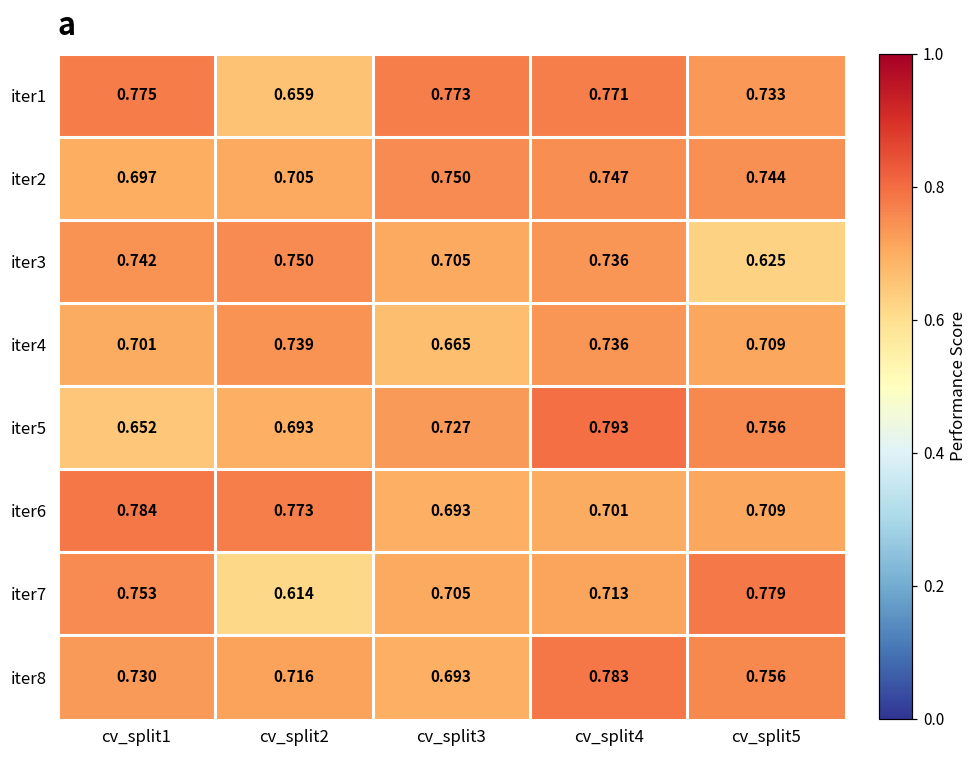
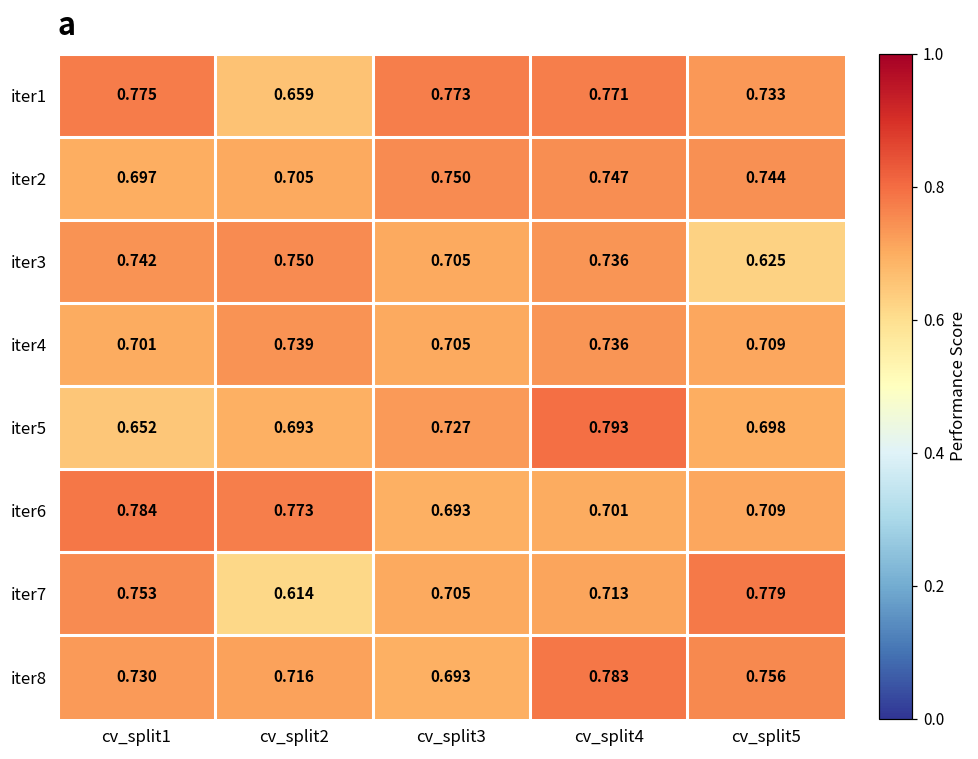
  {
    "iter1": {
      "cv_split1": 0.775,
      "cv_split2": 0.659,
      "cv_split3": 0.773,
      "cv_split4": 0.771,
      "cv_split5": 0.733
    },
    "iter2": {
      "cv_split1": 0.697,
      "cv_split2": 0.705,
      "cv_split3": 0.750,
      "cv_split4": 0.747,
      "cv_split5": 0.744
    },
    "iter3": {
      "cv_split1": 0.742,
      "cv_split2": 0.750,
      "cv_split3": 0.705,
      "cv_split4": 0.736,
      "cv_split5": 0.625
    },
    "iter4": {
      "cv_split1": 0.701,
      "cv_split2": 0.739,
-     "cv_split3": 0.665,
+     "cv_split3": 0.705,
      "cv_split4": 0.736,
      "cv_split5": 0.709
    },
    "iter5": {
      "cv_split1": 0.652,
      "cv_split2": 0.693,
      "cv_split3": 0.727,
      "cv_split4": 0.793,
-     "cv_split5": 0.756
+     "cv_split5": 0.698
    },
    "iter6": {
      "cv_split1": 0.784,
      "cv_split2": 0.773,
      "cv_split3": 0.693,
      "cv_split4": 0.701,
      "cv_split5": 0.709
    },
    "iter7": {
      "cv_split1": 0.753,
      "cv_split2": 0.614,
      "cv_split3": 0.705,
      "cv_split4": 0.713,
      "cv_split5": 0.779
    },
    "iter8": {
      "cv_split1": 0.730,
      "cv_split2": 0.716,
      "cv_split3": 0.693,
      "cv_split4": 0.783,
      "cv_split5": 0.756
    }
  }
